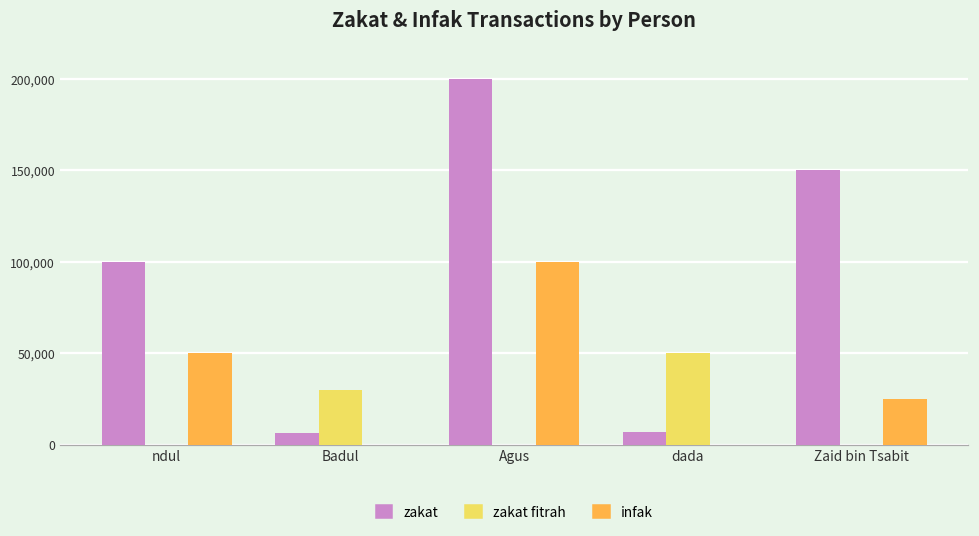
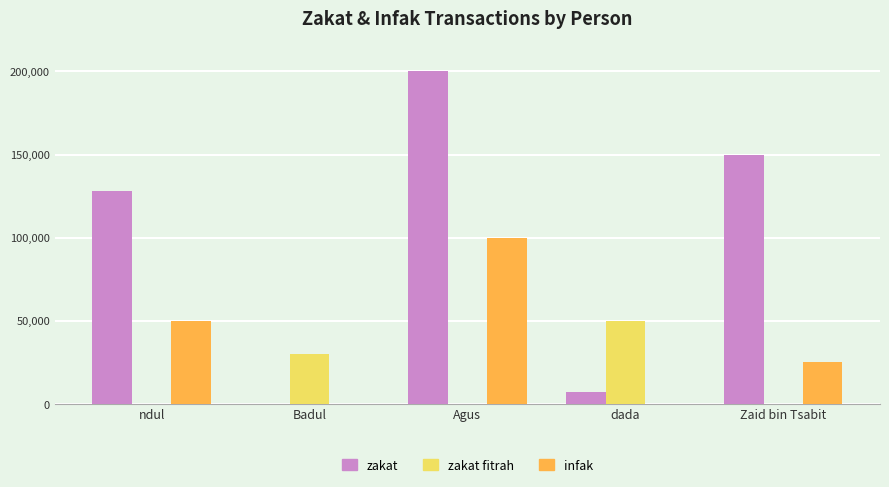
  {
    "zakat": {
-     "ndul": "100,000",
-     "Badul": "7,000",
+     "ndul": "128,000",
+     "Badul": "0",
      "Agus": "200,000",
      "dada": "7,000",
      "Zaid bin Tsabit": "150,000"
    }
  }
